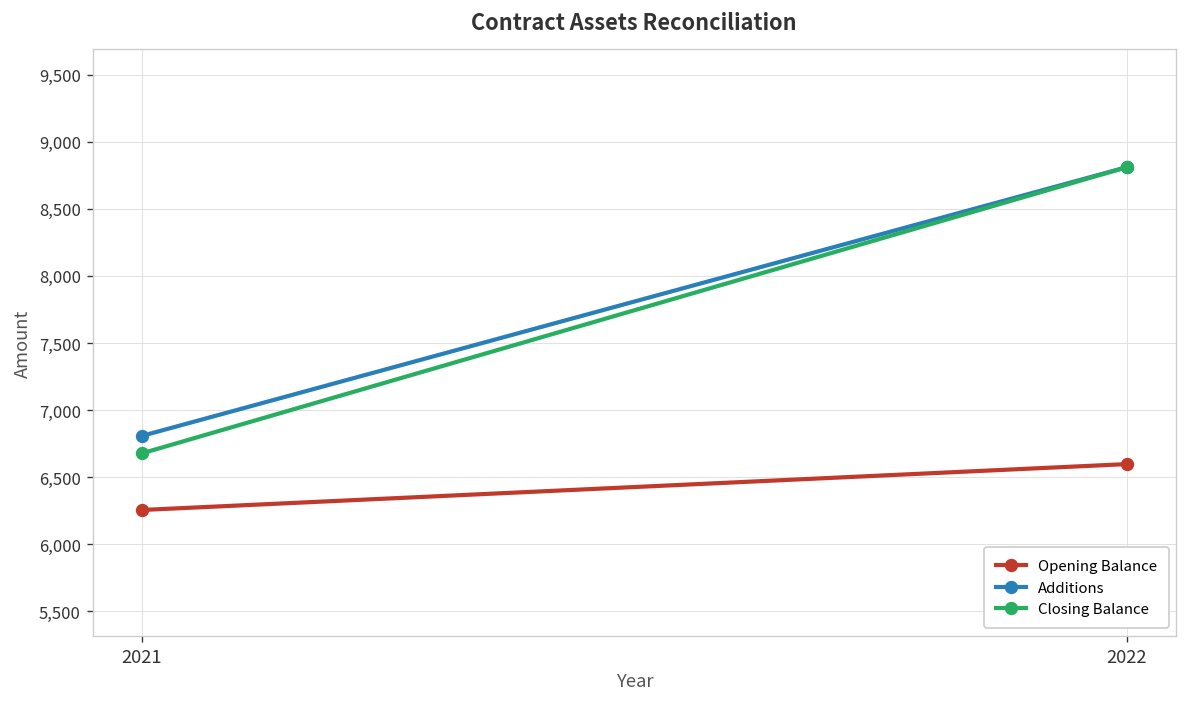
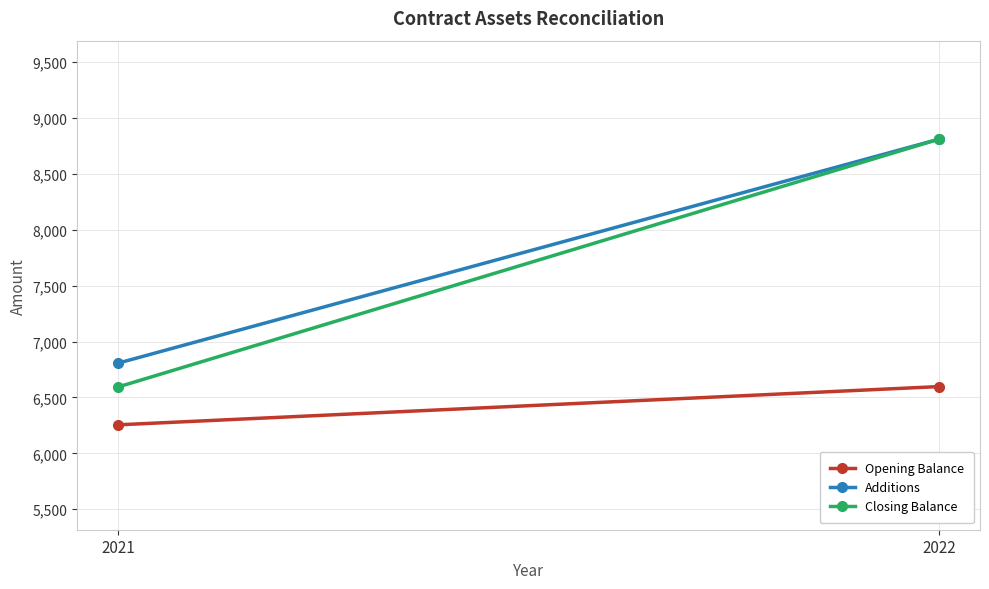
  {
    "Opening Balance": {
      "2021": "6,260",
      "2022": "6,600"
    },
    "Additions": {
      "2021": "6,810"
    },
    "Closing Balance": {
-     "2021": "6,680"
+     "2021": "6,590"
    }
  }
